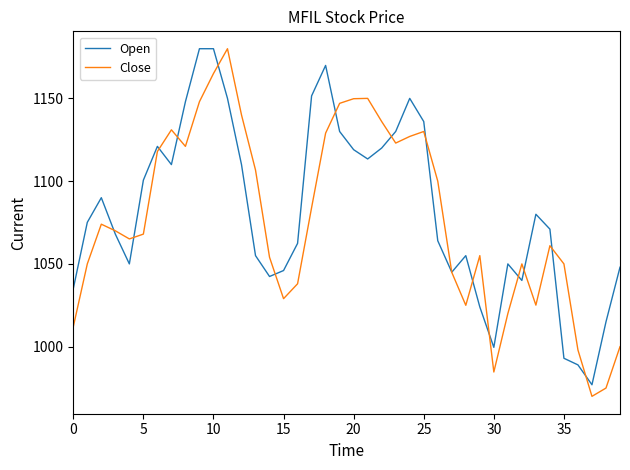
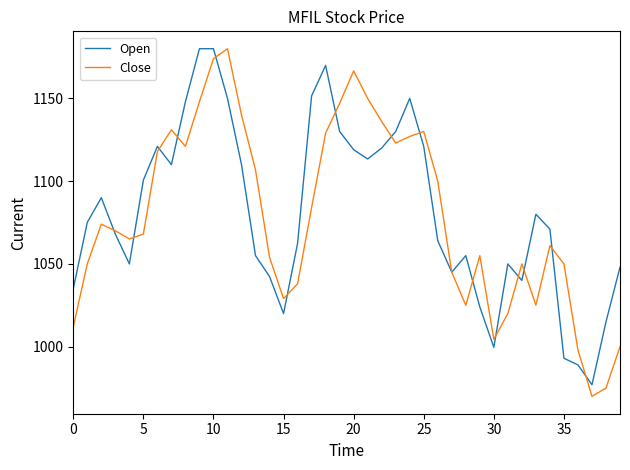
  {
    "Open": {
      "0": 1035,
      "5": 1101,
      "10": 1180,
-     "15": 1046,
+     "15": 1020,
      "20": 1119,
-     "25": 1136,
+     "25": 1121,
      "30": 1000,
      "35": 993
    },
    "Close": {
      "0": 1012,
      "5": 1068,
-     "10": 1165,
+     "10": 1174,
      "15": 1029,
-     "20": 1150,
+     "20": 1167,
      "25": 1130,
-     "30": 985,
+     "30": 1005,
      "35": 1050
    }
  }
